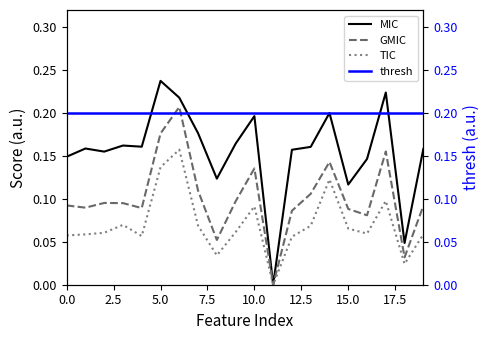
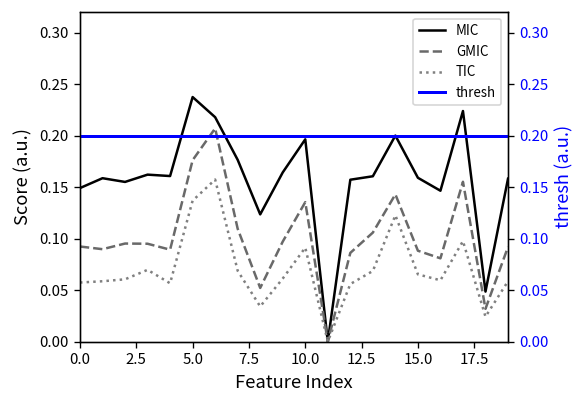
  {
    "MIC": {
      "0.0": 0.15,
      "5.0": 0.24,
      "10.0": 0.20,
-     "15.0": 0.12
+     "15.0": 0.16
    },
    "thresh": {
      "0.0": 0.20,
      "5.0": 0.20,
      "10.0": 0.20,
      "15.0": 0.20
    }
  }
